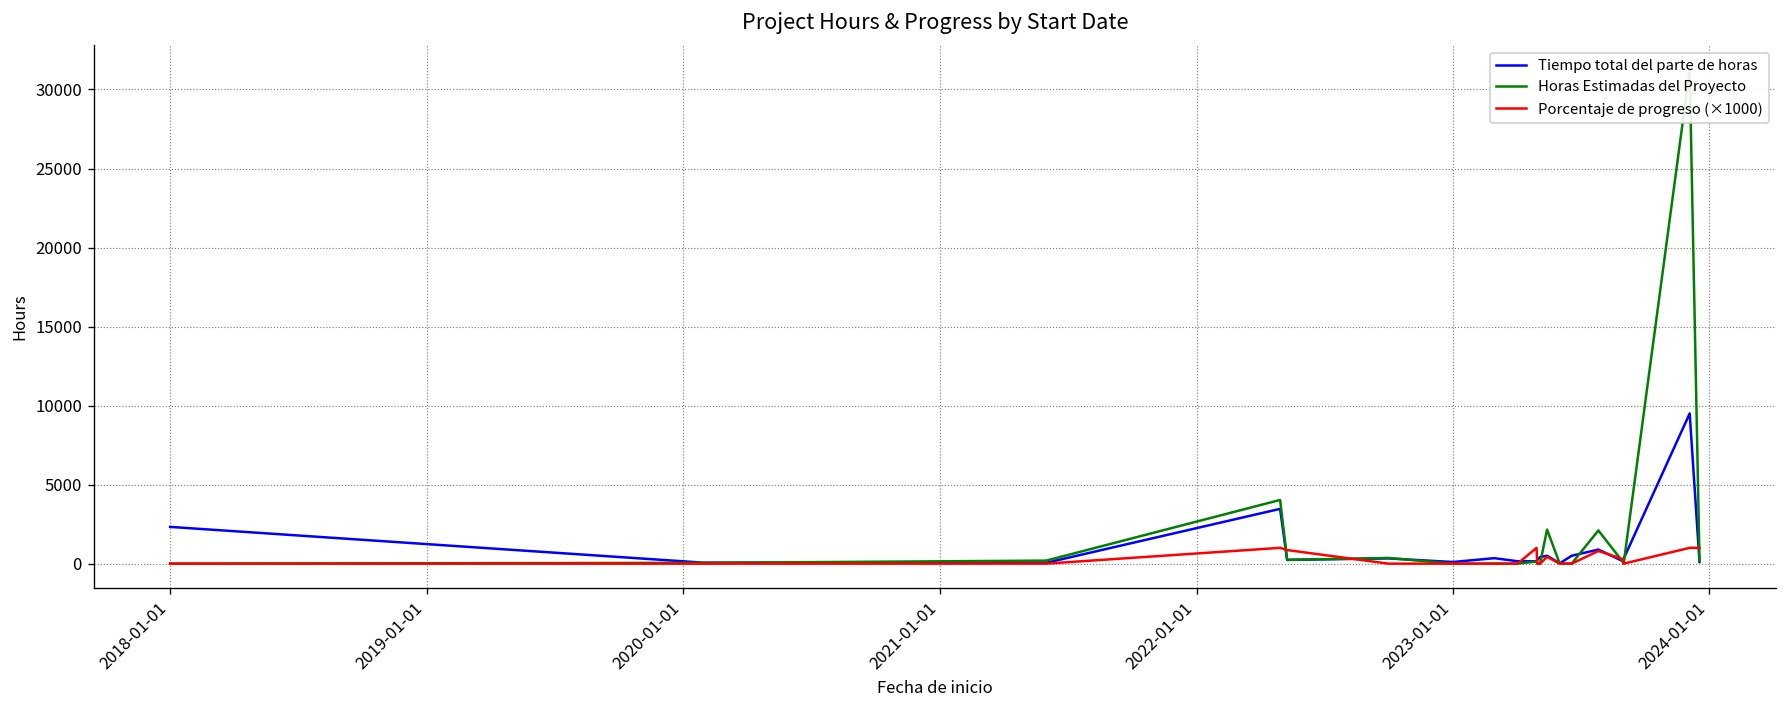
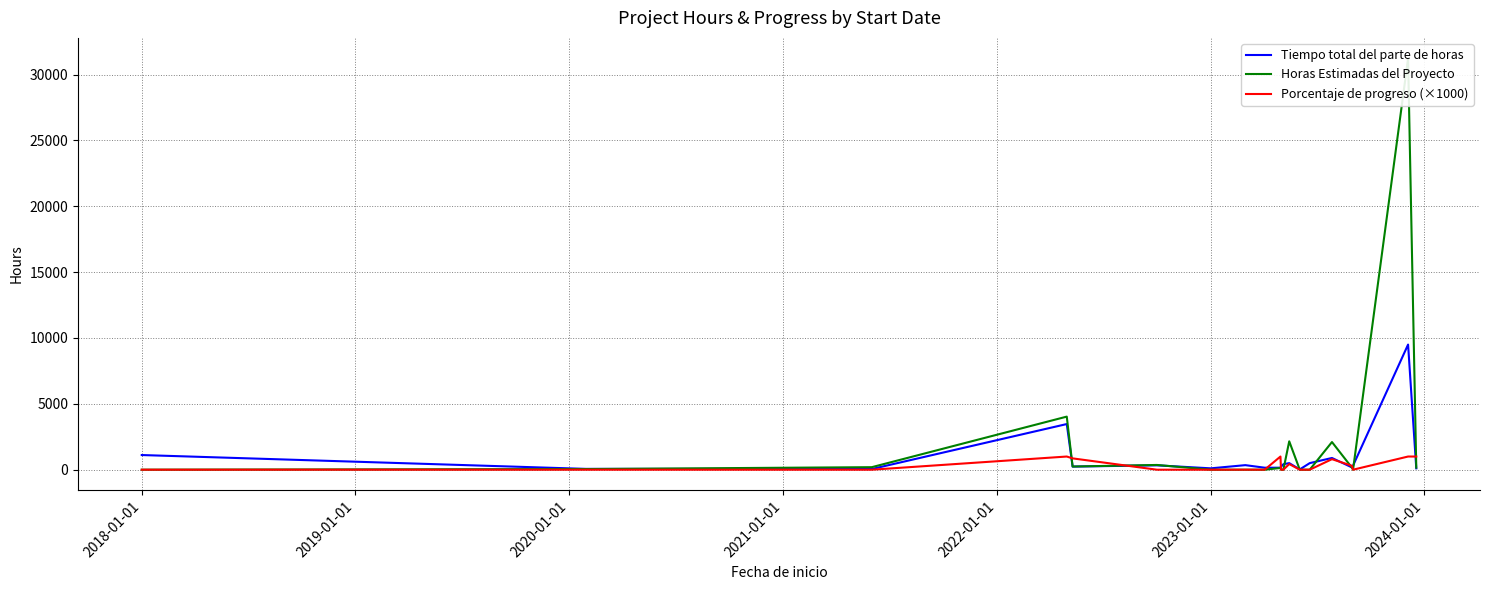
  {
    "Tiempo total del parte de horas": {
-     "2018-01-01": 2300
+     "2018-01-01": 1100
    }
  }
